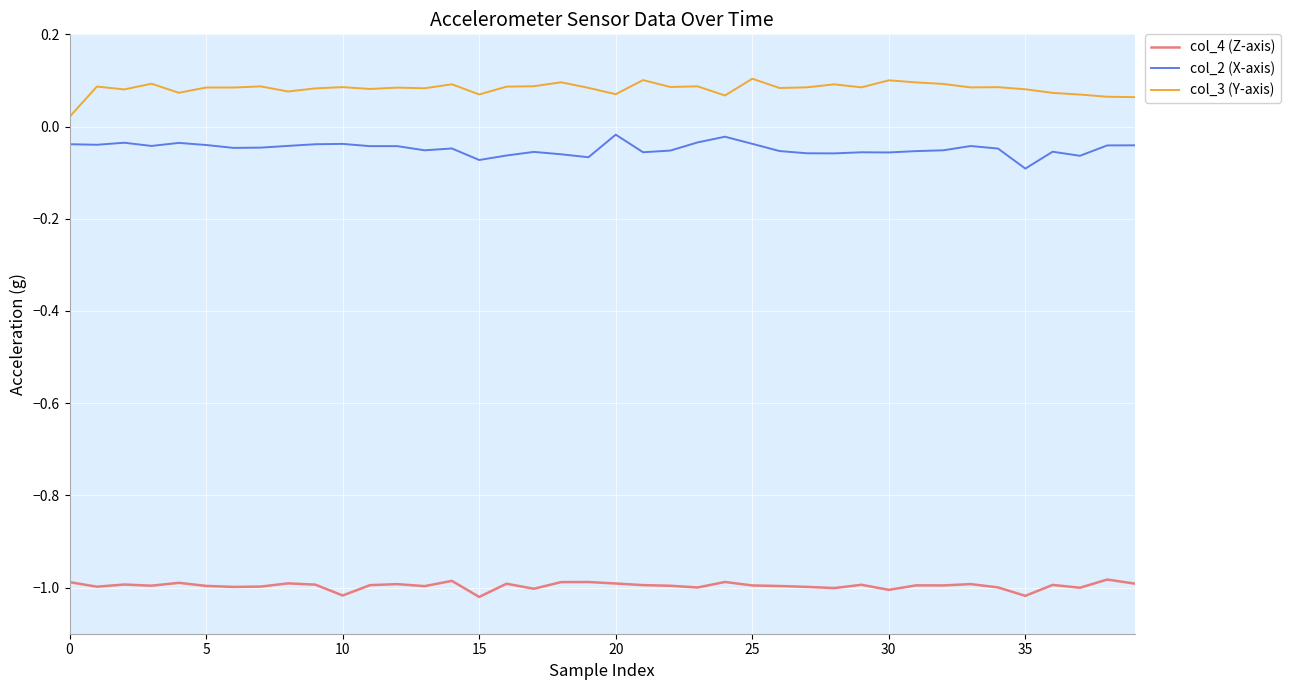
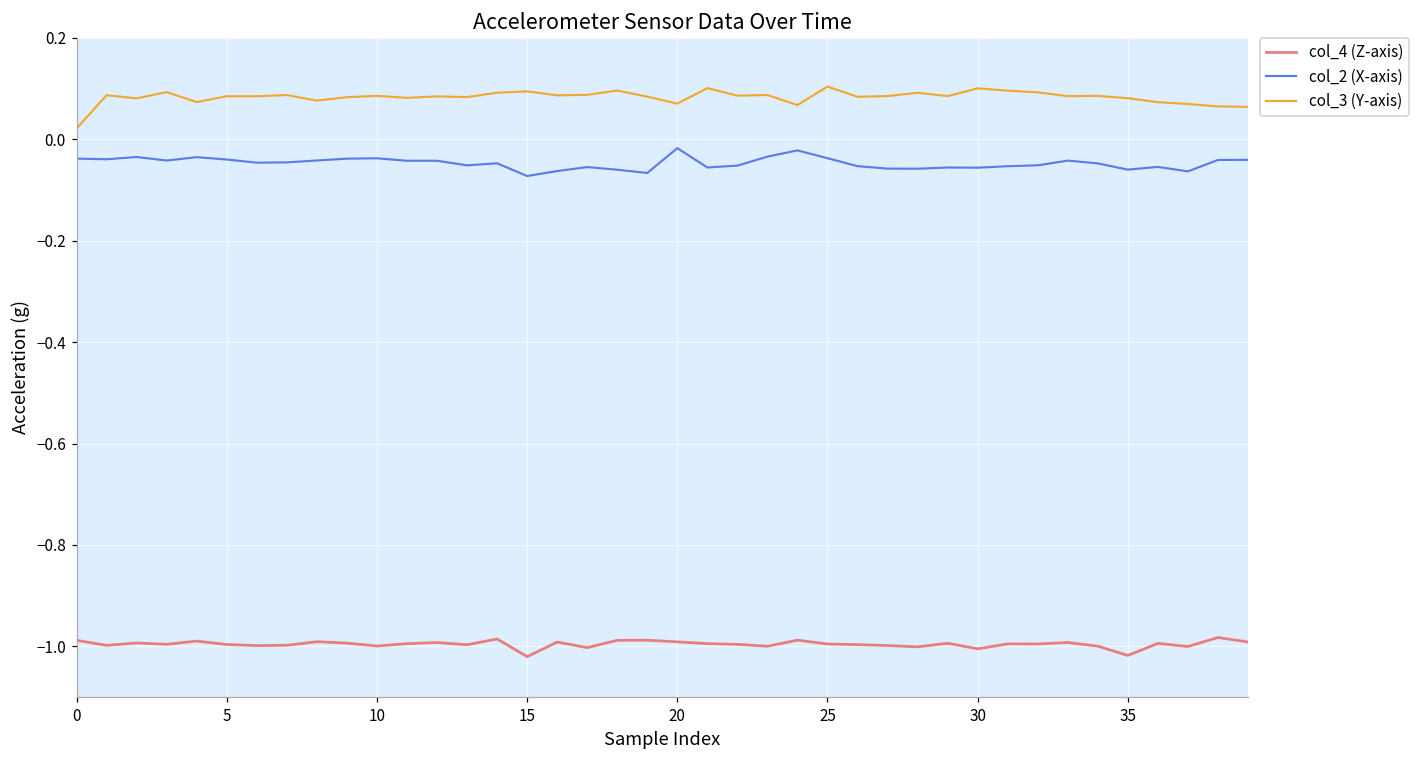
  {
    "col_4 (Z-axis)": {
      "0": -0.99,
      "5": -1.00,
-     "10": -1.02,
+     "10": -1.00,
      "15": -1.02,
      "20": -0.99,
      "25": -1.00,
      "30": -1.00,
      "35": -1.02
    },
    "col_2 (X-axis)": {
      "0": -0.04,
      "5": -0.04,
      "10": -0.04,
      "15": -0.07,
      "20": -0.02,
      "25": -0.04,
      "30": -0.06,
-     "35": -0.09
+     "35": -0.06
    },
    "col_3 (Y-axis)": {
      "0": 0.02,
      "5": 0.08,
      "10": 0.09,
-     "15": 0.07,
+     "15": 0.09,
      "20": 0.07,
      "25": 0.10,
      "30": 0.10,
      "35": 0.08
    }
  }
